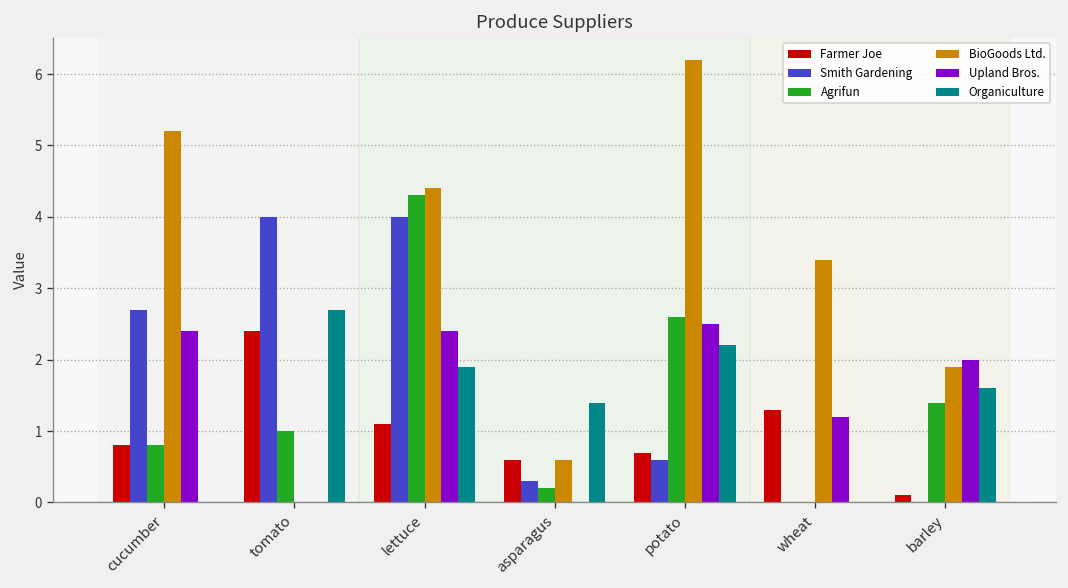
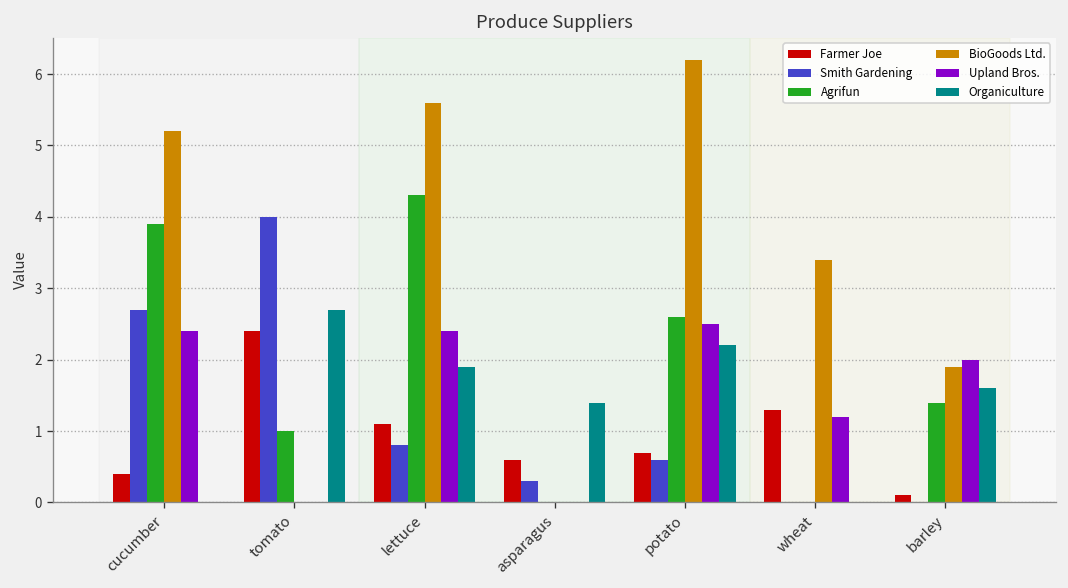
  {
    "Farmer Joe": {
-     "cucumber": 0.8,
+     "cucumber": 0.4,
      "tomato": 2.4,
      "lettuce": 1.1,
      "asparagus": 0.6,
      "potato": 0.7,
      "wheat": 1.3,
      "barley": 0.1
    },
    "Smith Gardening": {
      "cucumber": 2.7,
      "tomato": 4.0,
-     "lettuce": 4.0,
+     "lettuce": 0.8,
      "asparagus": 0.3,
      "potato": 0.6,
      "wheat": 0.0,
      "barley": 0.0
    },
    "Agrifun": {
-     "cucumber": 0.8,
+     "cucumber": 3.9,
      "tomato": 1.0,
      "lettuce": 4.3,
-     "asparagus": 0.2,
+     "asparagus": 0.0,
      "potato": 2.6,
      "wheat": 0.0,
      "barley": 1.4
    },
    "BioGoods Ltd.": {
      "cucumber": 5.2,
      "tomato": 0.0,
-     "lettuce": 4.4,
-     "asparagus": 0.6,
+     "lettuce": 5.6,
+     "asparagus": 0.0,
      "potato": 6.2,
      "wheat": 3.4,
      "barley": 1.9
    },
    "Upland Bros.": {
      "cucumber": 2.4,
      "tomato": 0.0,
      "lettuce": 2.4,
      "asparagus": 0.0,
      "potato": 2.5,
      "wheat": 1.2,
      "barley": 2.0
    },
    "Organiculture": {
      "cucumber": 0.0,
      "tomato": 2.7,
      "lettuce": 1.9,
      "asparagus": 1.4,
      "potato": 2.2,
      "wheat": 0.0,
      "barley": 1.6
    }
  }
